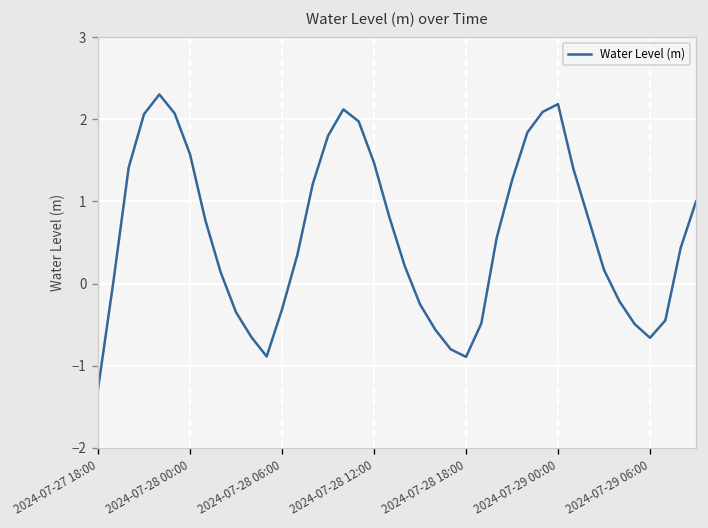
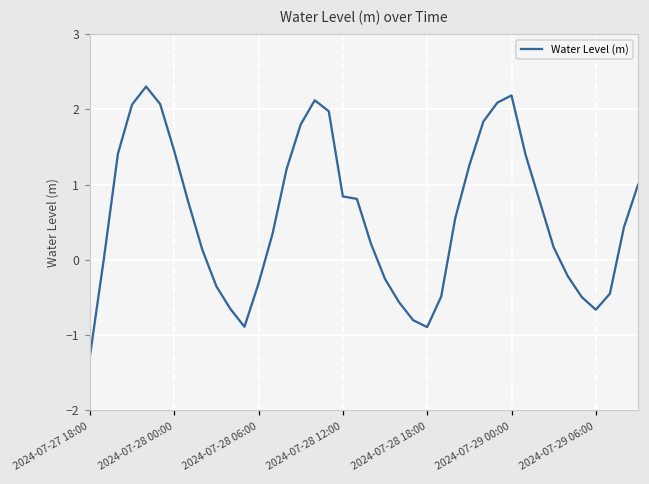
  {
    "2024-07-27 18:00": -1.3,
-   "2024-07-28 00:00": 1.6,
+   "2024-07-28 00:00": 1.5,
    "2024-07-28 06:00": -0.3,
-   "2024-07-28 12:00": 1.5,
+   "2024-07-28 12:00": 0.8,
    "2024-07-28 18:00": -0.9,
    "2024-07-29 00:00": 2.2,
    "2024-07-29 06:00": -0.7
  }
